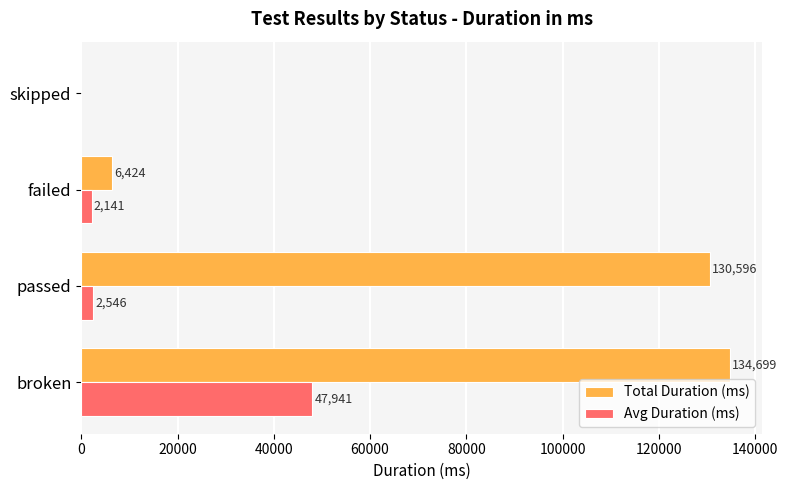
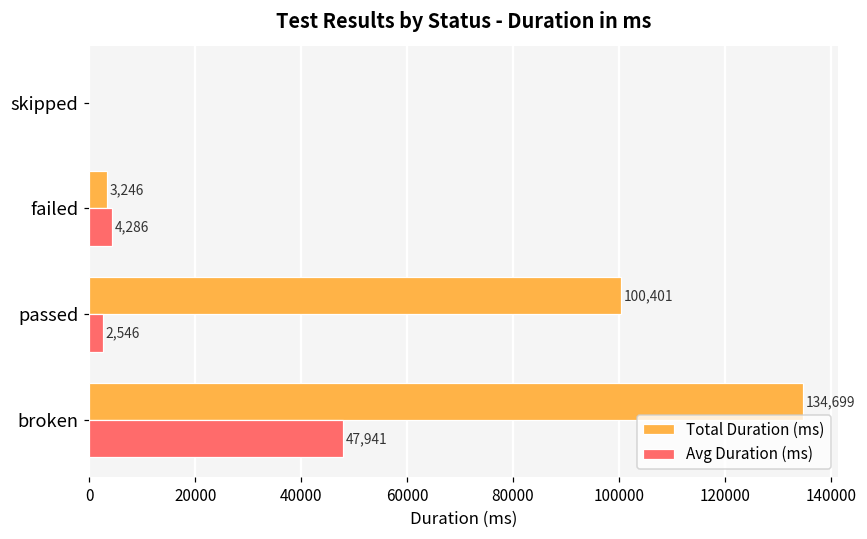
  {
    "Total Duration (ms)": {
-     "failed": "6,424",
-     "passed": "130,596",
+     "failed": "3,246",
+     "passed": "100,401",
      "broken": "134,699"
    },
    "Avg Duration (ms)": {
-     "failed": "2,141",
+     "failed": "4,286",
      "passed": "2,546",
      "broken": "47,941"
    }
  }
